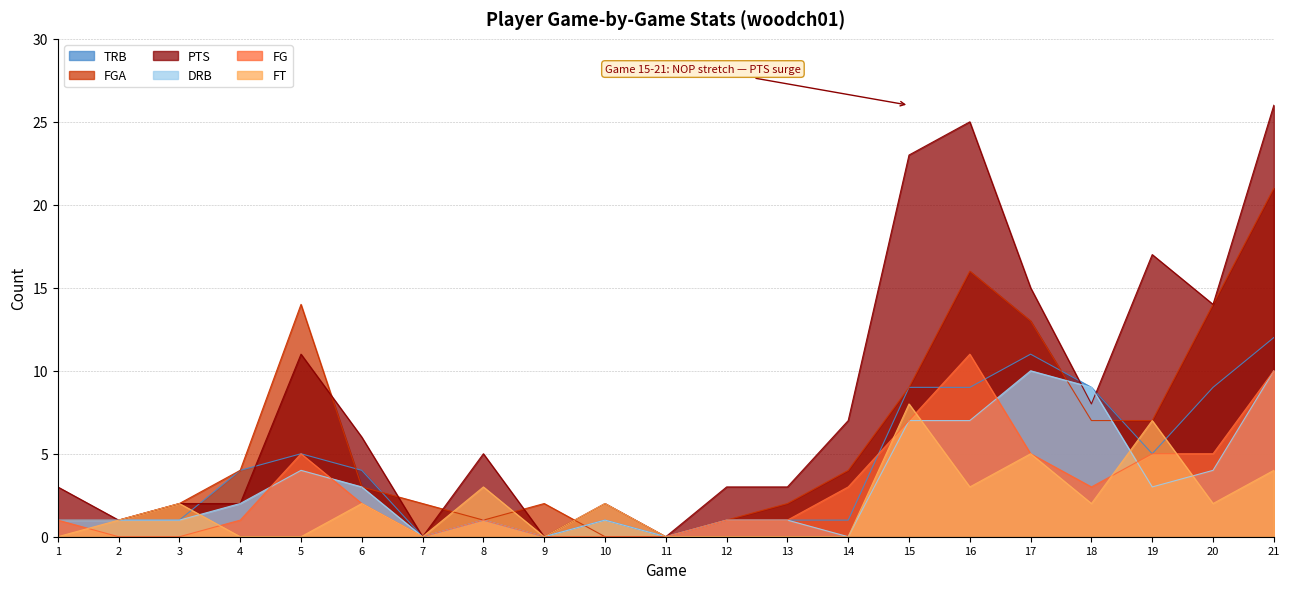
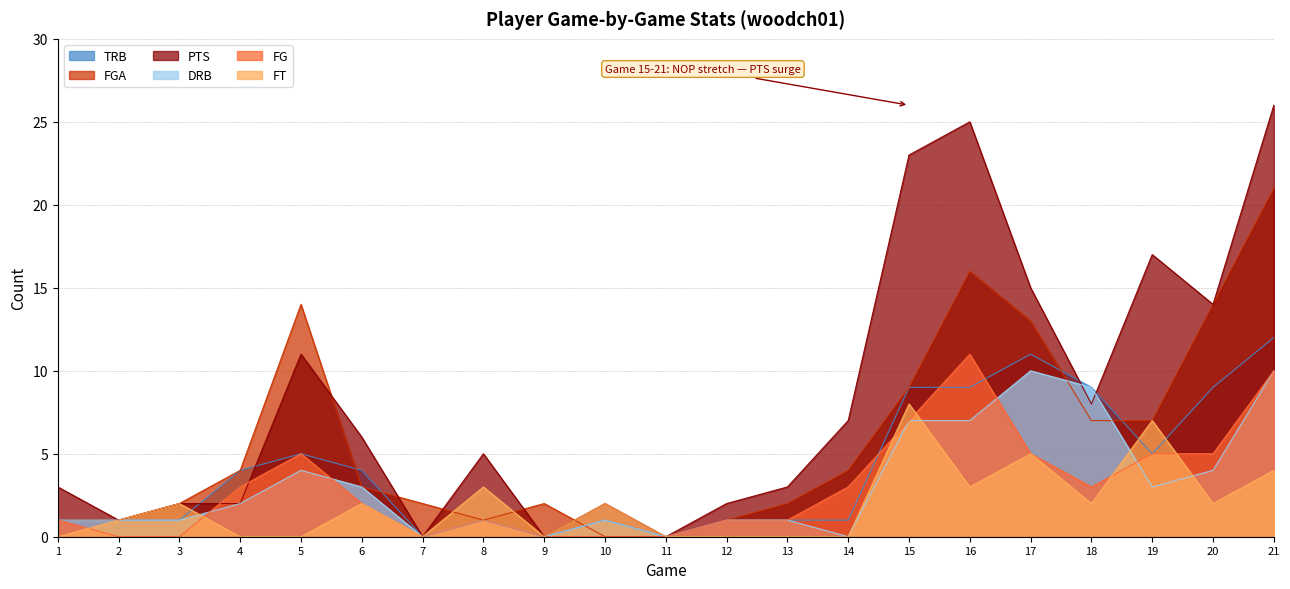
  {
    "TRB": {
      "6": 4,
      "14": 1,
      "16": 9,
      "17": 11,
      "20": 9,
      "21": 12
    },
    "FGA": {
      "5": 14,
      "7": 2,
      "9": 2,
      "13": 2,
      "14": 4,
      "16": 16,
      "17": 13,
      "18": 7,
      "21": 21
    },
    "PTS": {
      "1": 3,
      "5": 11,
      "6": 6,
      "8": 5,
-     "12": 3,
+     "12": 2,
      "13": 3,
      "14": 7,
      "15": 23,
      "16": 25,
      "17": 15,
      "18": 8,
      "19": 17,
      "21": 26
    },
    "DRB": {
      "5": 4,
      "16": 7,
      "17": 10,
      "19": 3,
      "20": 4
    },
    "FG": {
      "2": 0,
      "3": 0,
-     "4": 1,
+     "4": 3,
      "14": 3,
      "16": 11,
      "18": 3,
      "20": 5
    },
    "FT": {
      "1": 0,
      "4": 0,
      "5": 0,
      "8": 3,
      "12": 0,
      "13": 0,
      "15": 8,
      "16": 3,
      "18": 2,
      "20": 2,
      "21": 4
    }
  }
